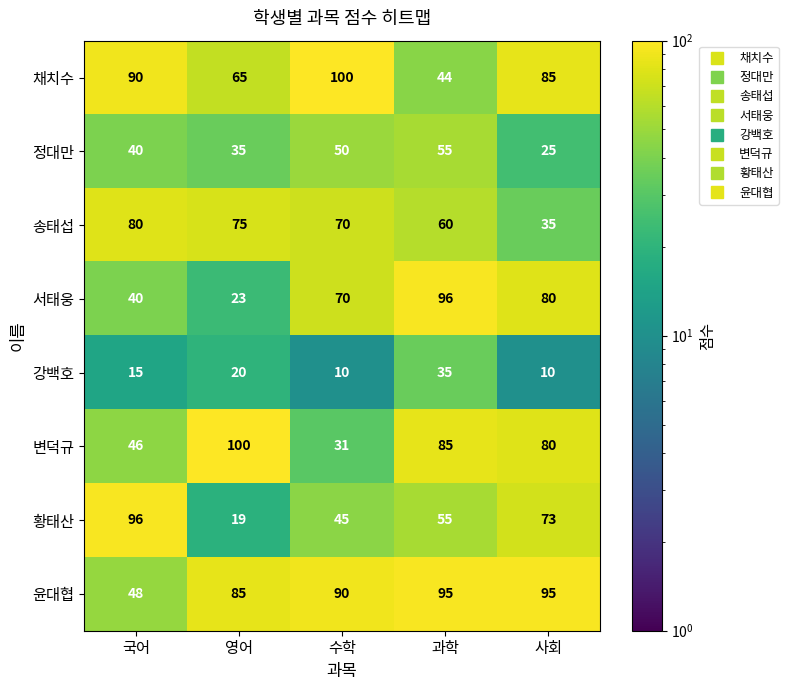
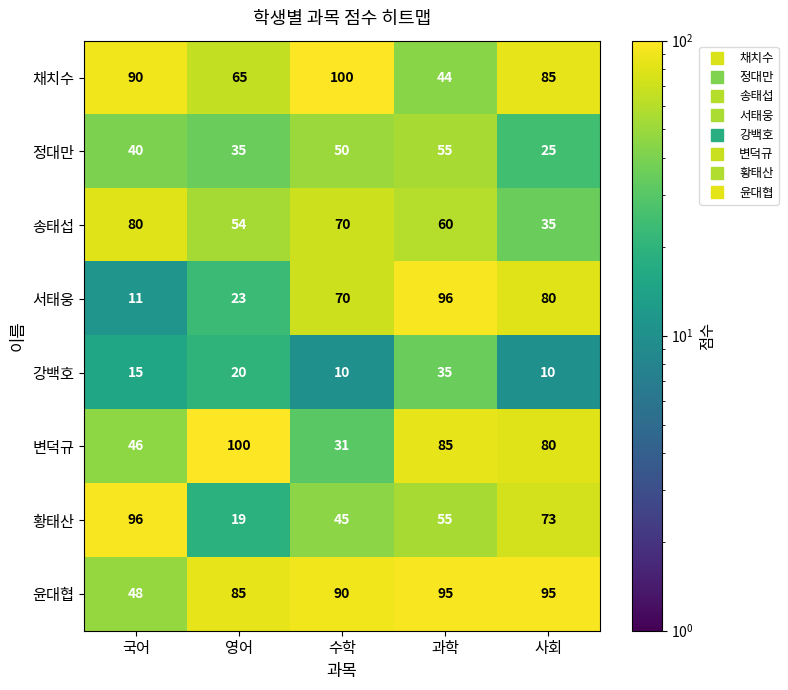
  {
    "채치수": {
      "국어": 90,
      "영어": 65,
      "수학": 100,
      "과학": 44,
      "사회": 85
    },
    "정대만": {
      "국어": 40,
      "영어": 35,
      "수학": 50,
      "과학": 55,
      "사회": 25
    },
    "송태섭": {
      "국어": 80,
-     "영어": 75,
+     "영어": 54,
      "수학": 70,
      "과학": 60,
      "사회": 35
    },
    "서태웅": {
-     "국어": 40,
+     "국어": 11,
      "영어": 23,
      "수학": 70,
      "과학": 96,
      "사회": 80
    },
    "강백호": {
      "국어": 15,
      "영어": 20,
      "수학": 10,
      "과학": 35,
      "사회": 10
    },
    "변덕규": {
      "국어": 46,
      "영어": 100,
      "수학": 31,
      "과학": 85,
      "사회": 80
    },
    "황태산": {
      "국어": 96,
      "영어": 19,
      "수학": 45,
      "과학": 55,
      "사회": 73
    },
    "윤대협": {
      "국어": 48,
      "영어": 85,
      "수학": 90,
      "과학": 95,
      "사회": 95
    }
  }
